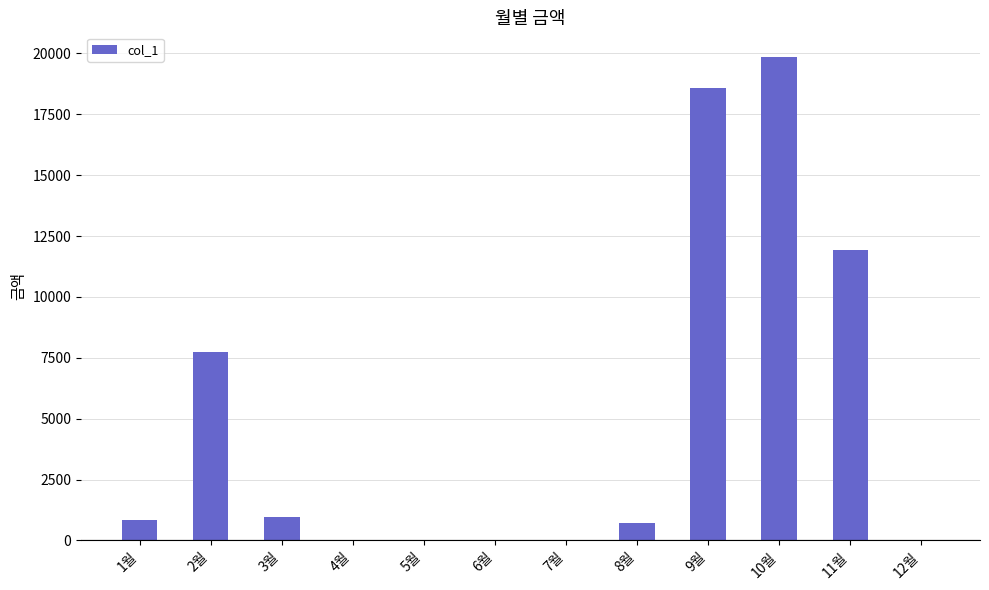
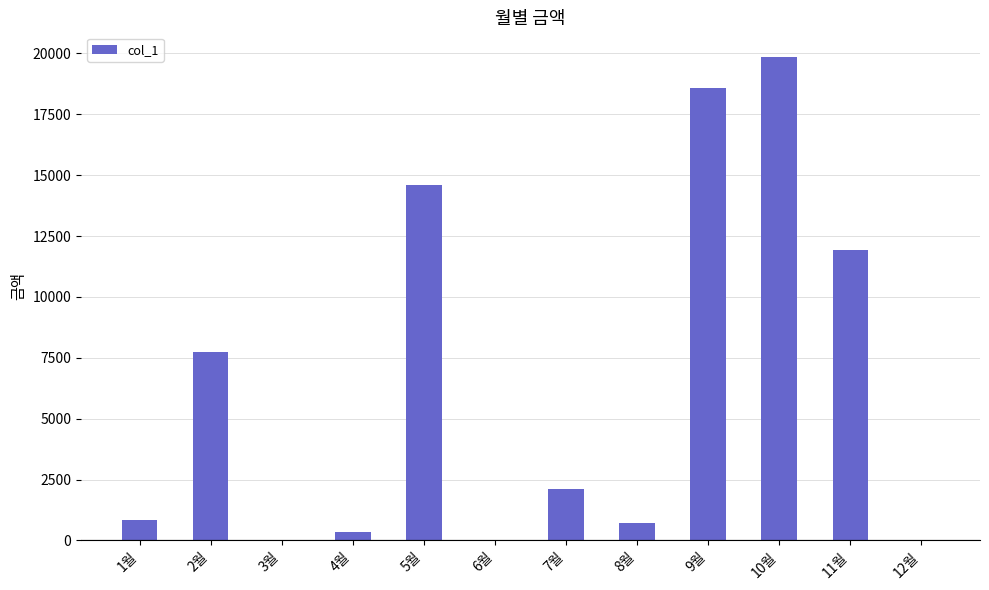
  {
    "1월": 800,
    "2월": 7700,
-   "3월": 1000,
-   "4월": 0,
-   "5월": 0,
+   "3월": 0,
+   "4월": 400,
+   "5월": 14600,
    "6월": 0,
-   "7월": 0,
+   "7월": 2100,
    "8월": 700,
    "9월": 18600,
    "10월": 19900,
    "11월": 11900,
    "12월": 0
  }
